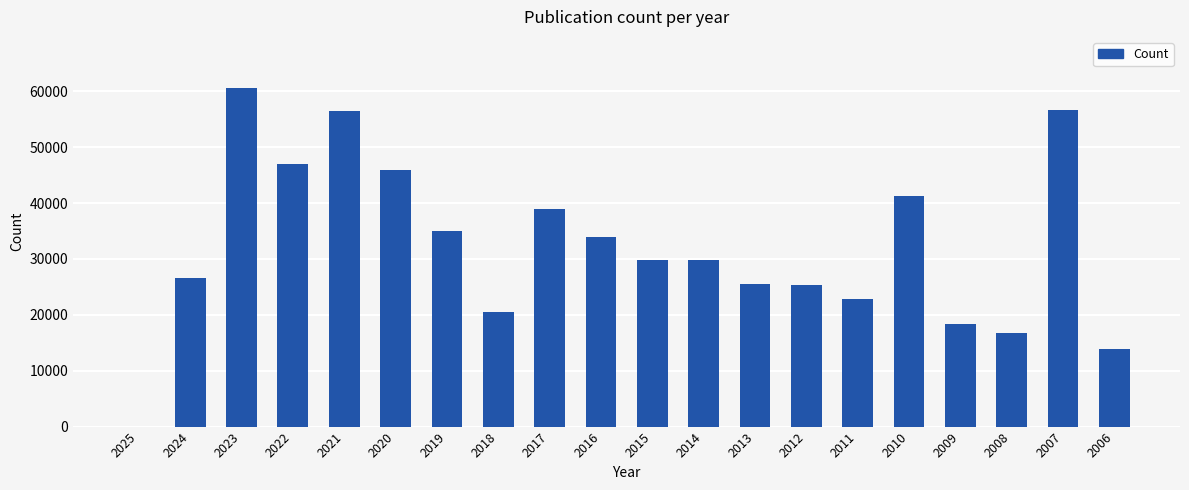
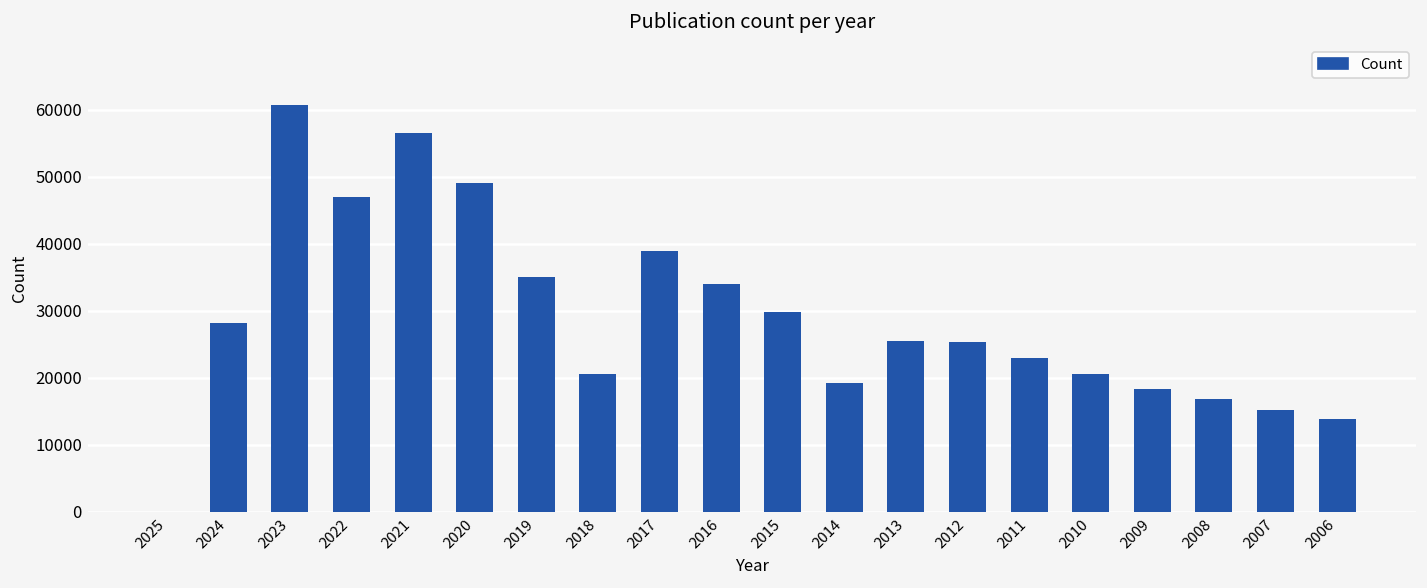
  {
-   "2024": 27000,
+   "2024": 28000,
    "2023": 61000,
    "2022": 47000,
    "2021": 56000,
-   "2020": 46000,
+   "2020": 49000,
    "2019": 35000,
    "2018": 21000,
    "2017": 39000,
    "2016": 34000,
    "2015": 30000,
-   "2014": 30000,
+   "2014": 19000,
    "2013": 25000,
    "2012": 25000,
    "2011": 23000,
-   "2010": 41000,
+   "2010": 21000,
    "2009": 18000,
    "2008": 17000,
-   "2007": 57000,
+   "2007": 15000,
    "2006": 14000
  }
